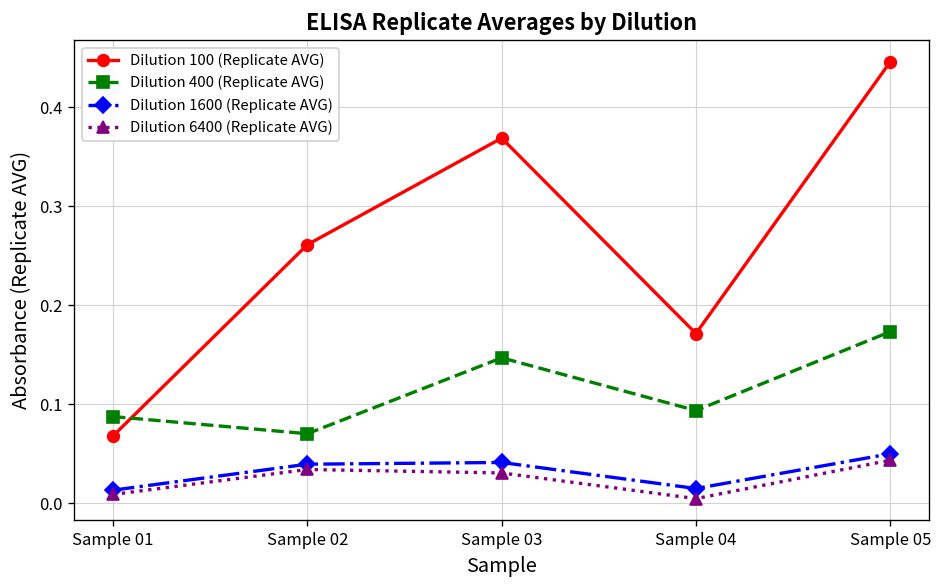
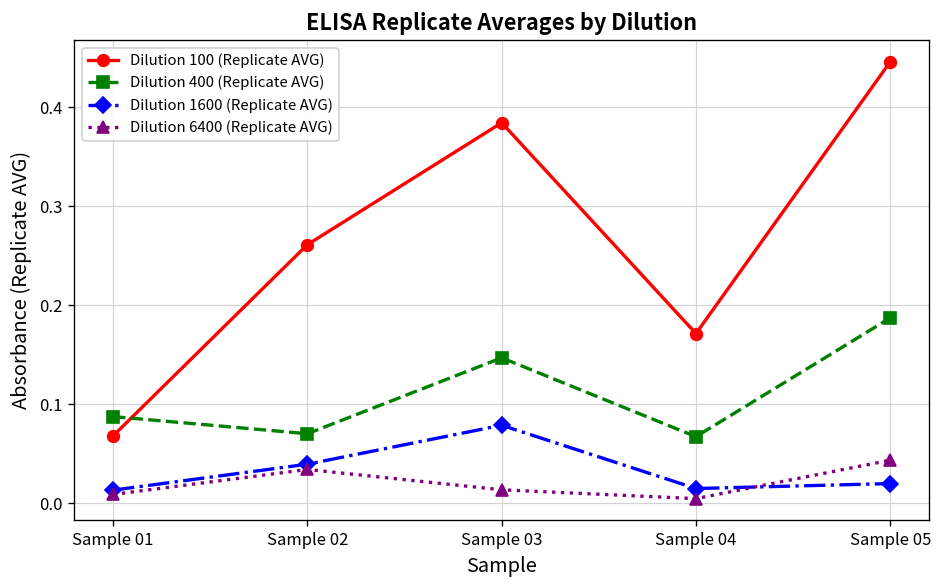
  {
    "Dilution 100 (Replicate AVG)": {
      "Sample 01": 0.07,
      "Sample 02": 0.26,
-     "Sample 03": 0.37,
+     "Sample 03": 0.38,
      "Sample 04": 0.17,
      "Sample 05": 0.45
    },
    "Dilution 400 (Replicate AVG)": {
      "Sample 01": 0.09,
      "Sample 02": 0.07,
      "Sample 03": 0.15,
-     "Sample 04": 0.09,
-     "Sample 05": 0.17
+     "Sample 04": 0.07,
+     "Sample 05": 0.19
    },
    "Dilution 1600 (Replicate AVG)": {
      "Sample 01": 0.01,
      "Sample 02": 0.04,
-     "Sample 03": 0.04,
+     "Sample 03": 0.08,
      "Sample 04": 0.02,
-     "Sample 05": 0.05
+     "Sample 05": 0.02
    },
    "Dilution 6400 (Replicate AVG)": {
      "Sample 01": 0.01,
      "Sample 02": 0.03,
-     "Sample 03": 0.03,
+     "Sample 03": 0.01,
      "Sample 04": 0.00,
      "Sample 05": 0.04
    }
  }
